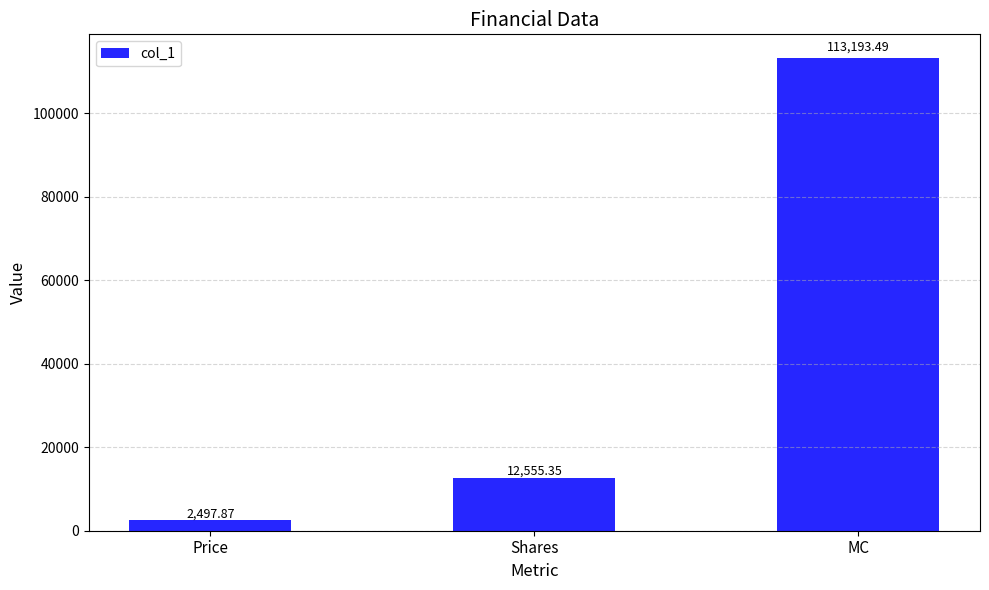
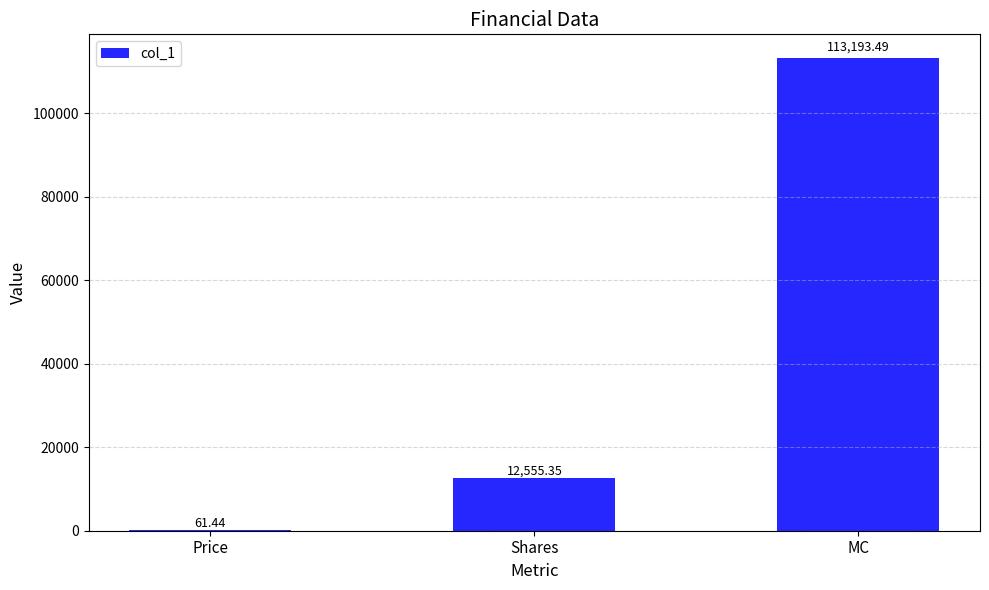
  {
-   "Price": "2,497.87",
+   "Price": "61.44",
    "Shares": "12,555.35",
    "MC": "113,193.49"
  }
